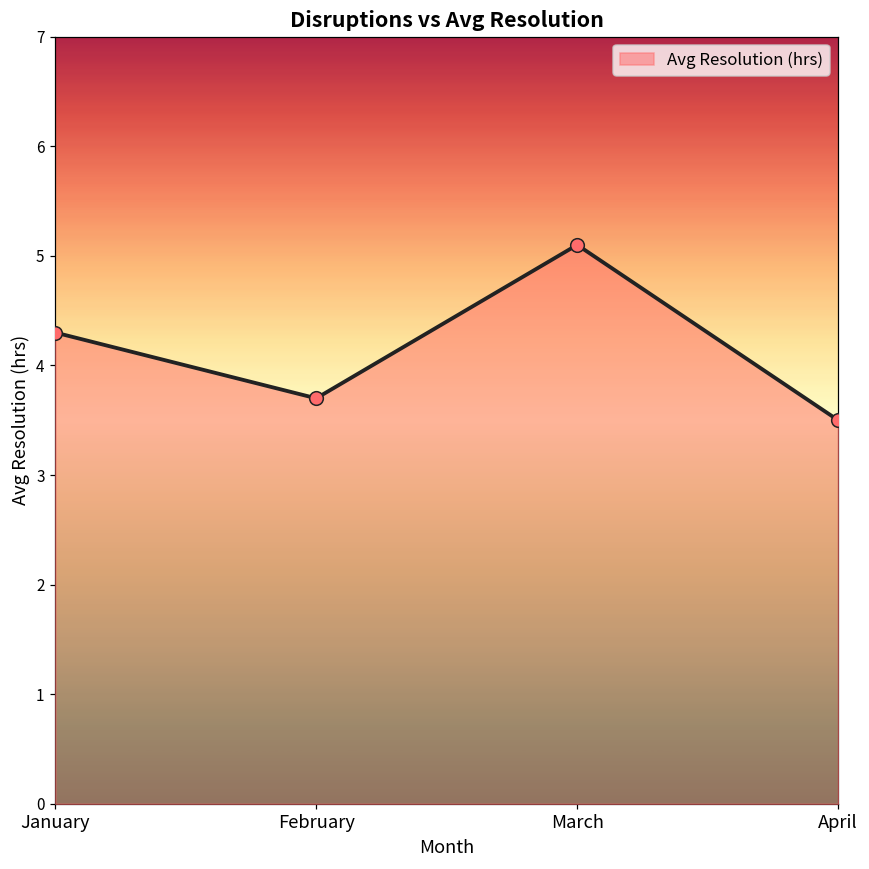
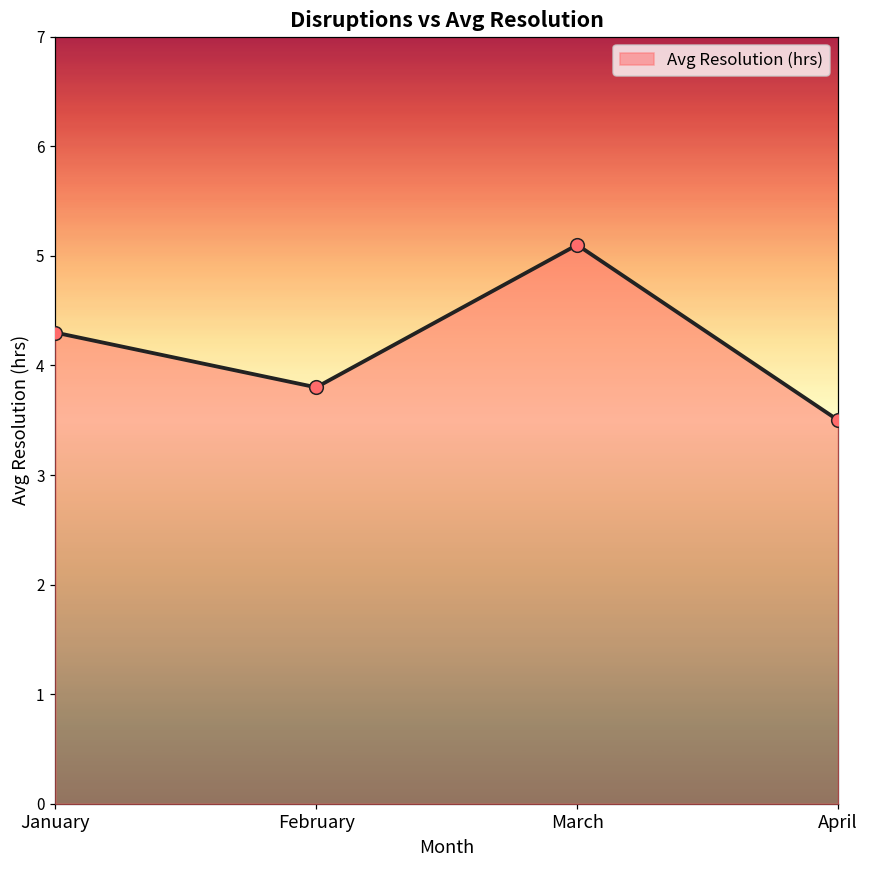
  {
    "January": 4.3,
-   "February": 3.7,
+   "February": 3.8,
    "March": 5.1,
    "April": 3.5
  }
